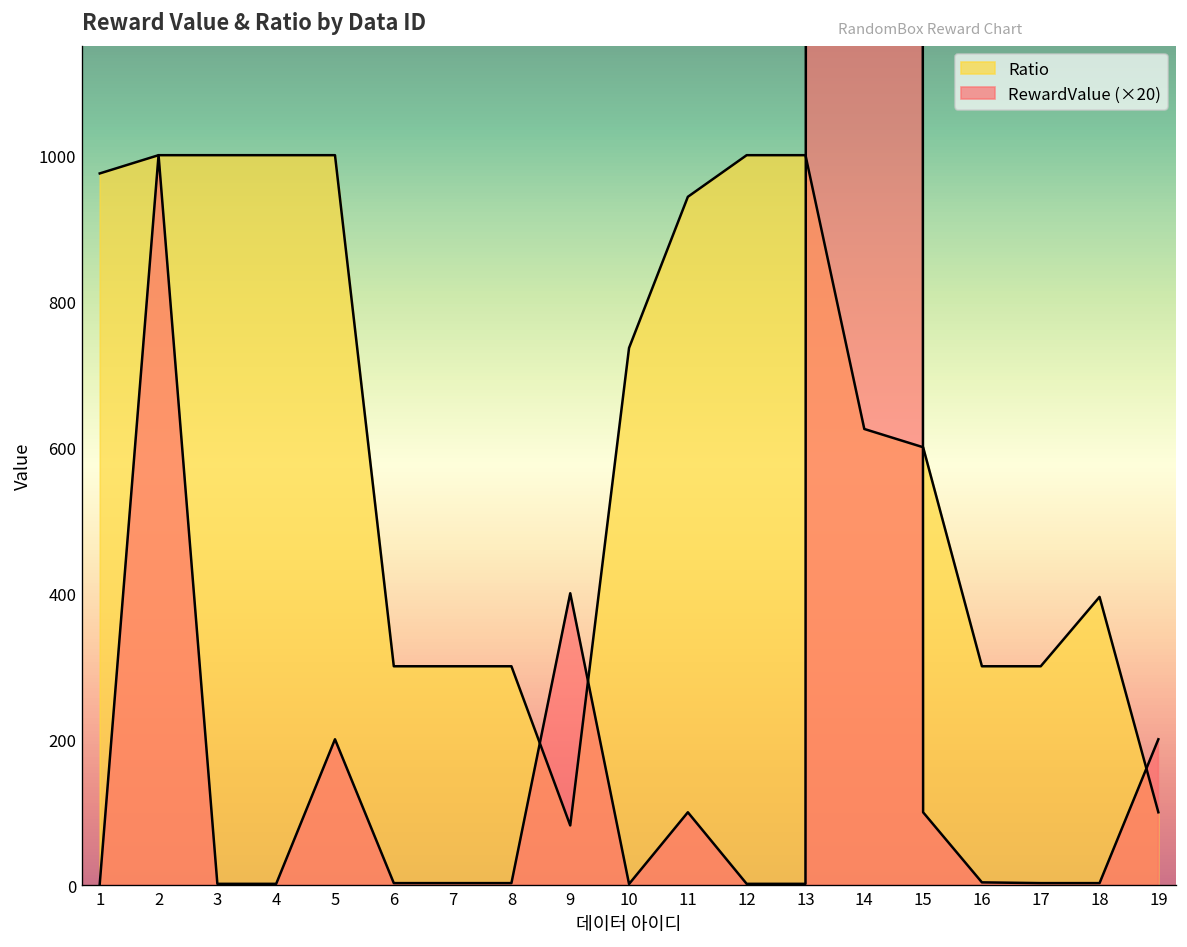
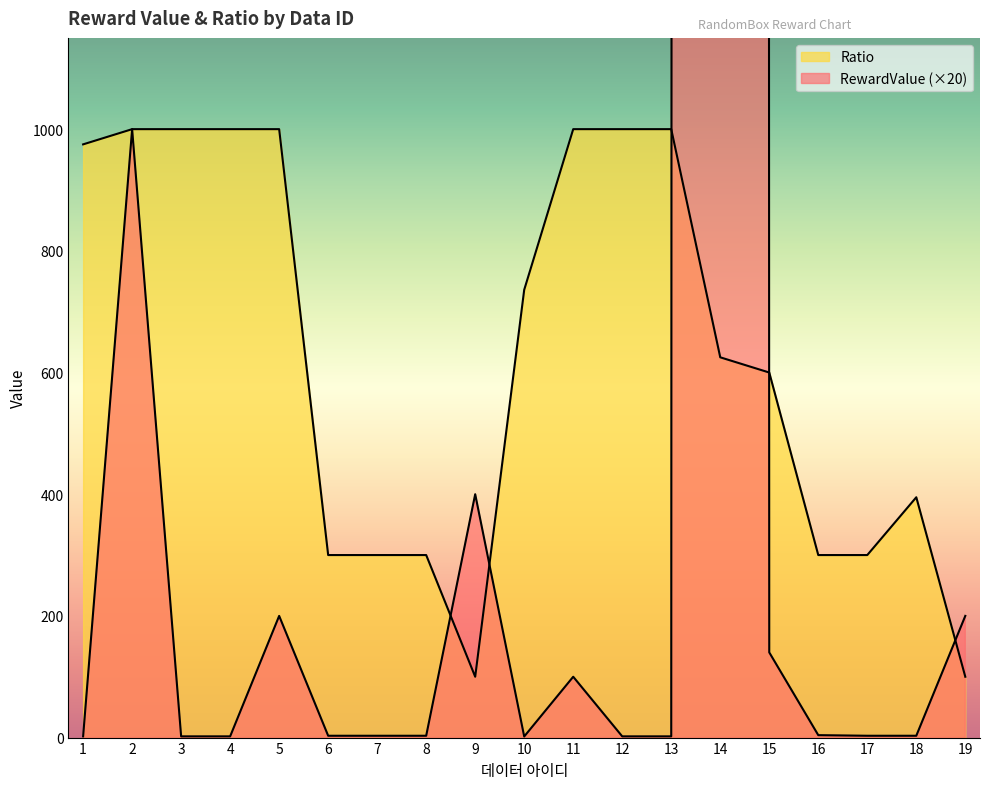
  {
    "Ratio": {
      "1": 980,
      "3": 1000,
      "4": 1000,
      "5": 1000,
      "6": 300,
      "7": 300,
      "8": 300,
-     "9": 80,
+     "9": 100,
      "10": 740,
-     "11": 940,
+     "11": 1000,
      "12": 1000,
      "13": 1000,
      "14": 630,
      "15": 600,
      "16": 300,
      "17": 300,
      "18": 400,
      "19": 100
    },
    "RewardValue (×20)": {
      "1": 0,
      "3": 0,
      "4": 0,
      "5": 200,
      "6": 0,
      "7": 0,
      "8": 0,
      "9": 400,
      "10": 0,
      "11": 100,
      "12": 0,
      "13": 0,
-     "15": 100,
+     "15": 140,
      "16": 0,
      "17": 0,
      "18": 0,
      "19": 200
    }
  }
